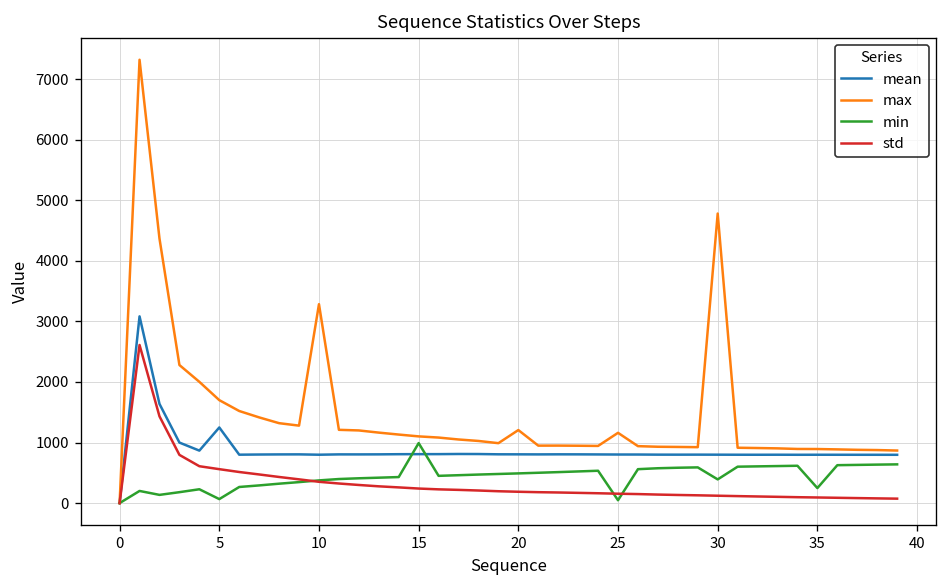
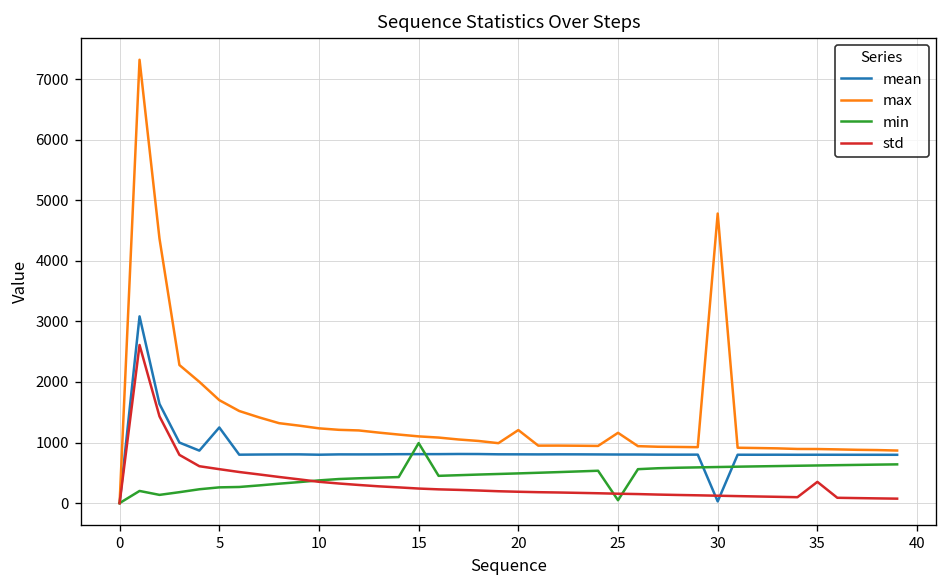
  {
    "mean": {
      "5": 1200,
      "10": 800,
      "15": 800,
      "20": 800,
      "25": 800,
-     "30": 800,
+     "30": 0,
      "35": 800
    },
    "max": {
      "5": 1700,
-     "10": 3300,
+     "10": 1200,
      "15": 1100,
      "20": 1200,
      "25": 1200,
      "30": 4800,
      "35": 900
    },
    "min": {
-     "5": 100,
+     "5": 300,
      "15": 1000,
      "20": 500,
      "25": 0,
-     "30": 400,
-     "35": 200
+     "30": 600,
+     "35": 600
    },
    "std": {
      "5": 600,
      "15": 200,
      "20": 200,
      "25": 200,
      "30": 100,
-     "35": 100
+     "35": 400
    }
  }
